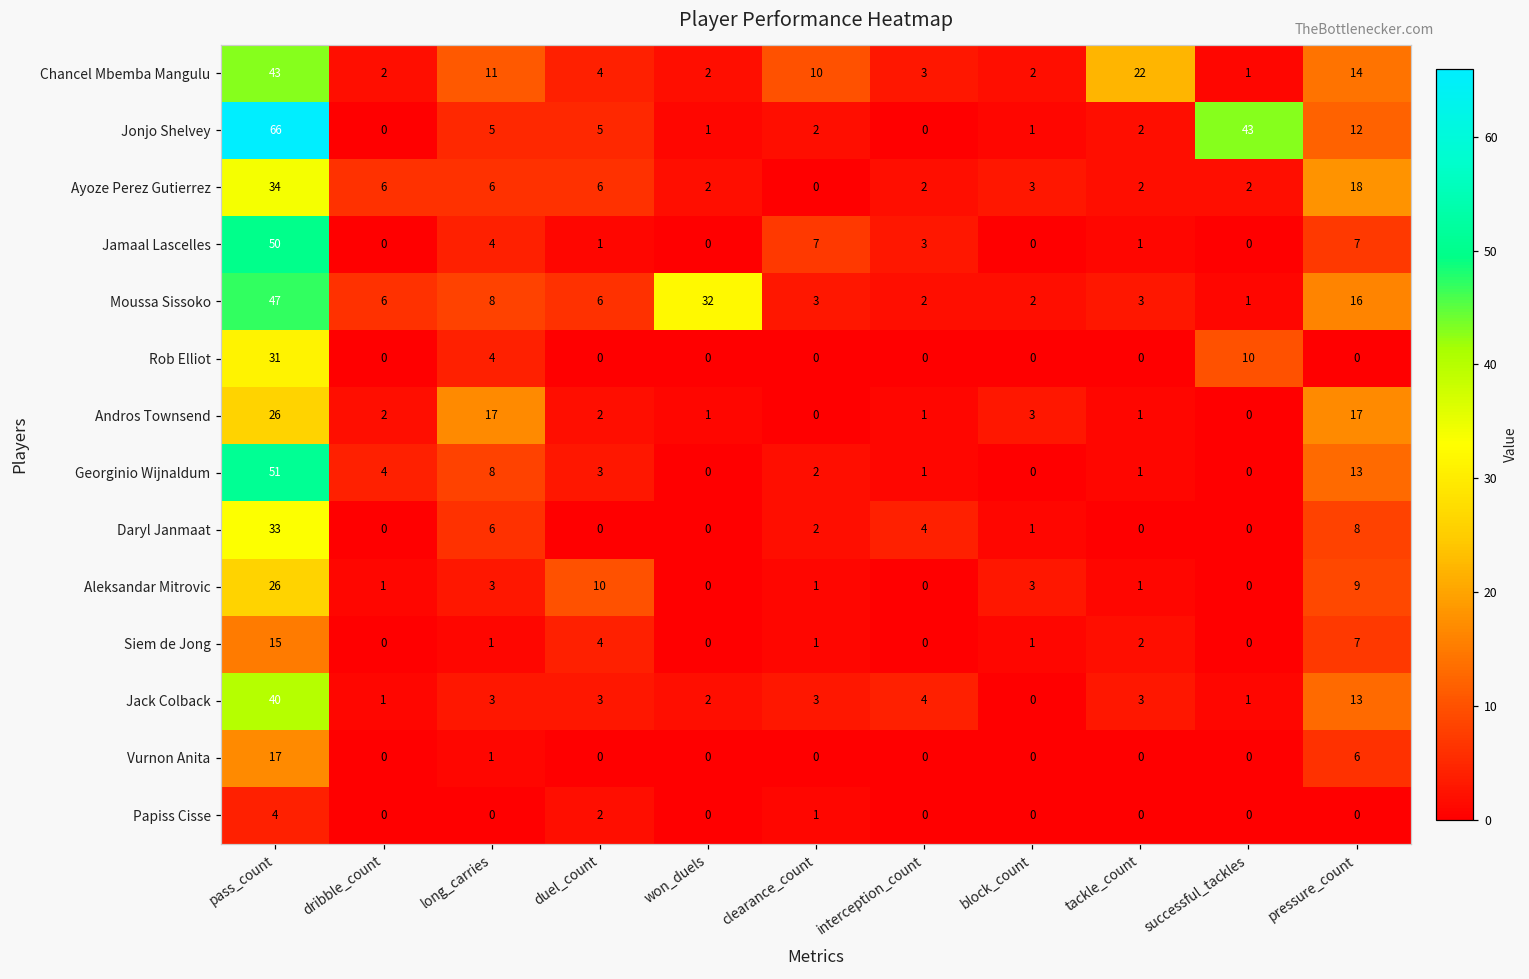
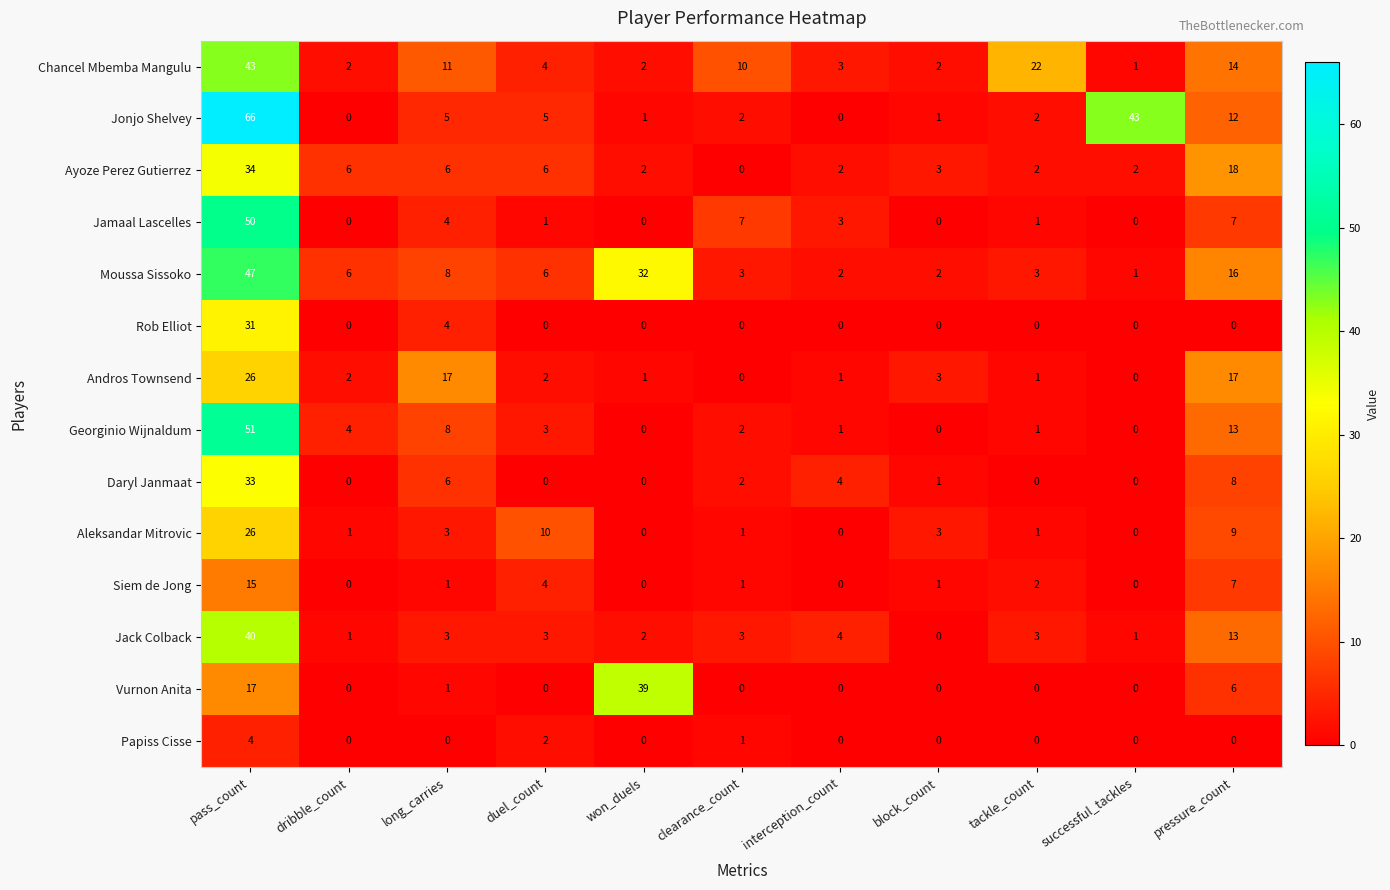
  {
    "Chancel Mbemba Mangulu": {
      "pass_count": 43,
      "dribble_count": 2,
      "long_carries": 11,
      "duel_count": 4,
      "won_duels": 2,
      "clearance_count": 10,
      "interception_count": 3,
      "block_count": 2,
      "tackle_count": 22,
      "successful_tackles": 1,
      "pressure_count": 14
    },
    "Jonjo Shelvey": {
      "pass_count": 66,
      "dribble_count": 0,
      "long_carries": 5,
      "duel_count": 5,
      "won_duels": 1,
      "clearance_count": 2,
      "interception_count": 0,
      "block_count": 1,
      "tackle_count": 2,
      "successful_tackles": 43,
      "pressure_count": 12
    },
    "Ayoze Perez Gutierrez": {
      "pass_count": 34,
      "dribble_count": 6,
      "long_carries": 6,
      "duel_count": 6,
      "won_duels": 2,
      "clearance_count": 0,
      "interception_count": 2,
      "block_count": 3,
      "tackle_count": 2,
      "successful_tackles": 2,
      "pressure_count": 18
    },
    "Jamaal Lascelles": {
      "pass_count": 50,
      "dribble_count": 0,
      "long_carries": 4,
      "duel_count": 1,
      "won_duels": 0,
      "clearance_count": 7,
      "interception_count": 3,
      "block_count": 0,
      "tackle_count": 1,
      "successful_tackles": 0,
      "pressure_count": 7
    },
    "Moussa Sissoko": {
      "pass_count": 47,
      "dribble_count": 6,
      "long_carries": 8,
      "duel_count": 6,
      "won_duels": 32,
      "clearance_count": 3,
      "interception_count": 2,
      "block_count": 2,
      "tackle_count": 3,
      "successful_tackles": 1,
      "pressure_count": 16
    },
    "Rob Elliot": {
      "pass_count": 31,
      "dribble_count": 0,
      "long_carries": 4,
      "duel_count": 0,
      "won_duels": 0,
      "clearance_count": 0,
      "interception_count": 0,
      "block_count": 0,
      "tackle_count": 0,
-     "successful_tackles": 10,
+     "successful_tackles": 0,
      "pressure_count": 0
    },
    "Andros Townsend": {
      "pass_count": 26,
      "dribble_count": 2,
      "long_carries": 17,
      "duel_count": 2,
      "won_duels": 1,
      "clearance_count": 0,
      "interception_count": 1,
      "block_count": 3,
      "tackle_count": 1,
      "successful_tackles": 0,
      "pressure_count": 17
    },
    "Georginio Wijnaldum": {
      "pass_count": 51,
      "dribble_count": 4,
      "long_carries": 8,
      "duel_count": 3,
      "won_duels": 0,
      "clearance_count": 2,
      "interception_count": 1,
      "block_count": 0,
      "tackle_count": 1,
      "successful_tackles": 0,
      "pressure_count": 13
    },
    "Daryl Janmaat": {
      "pass_count": 33,
      "dribble_count": 0,
      "long_carries": 6,
      "duel_count": 0,
      "won_duels": 0,
      "clearance_count": 2,
      "interception_count": 4,
      "block_count": 1,
      "tackle_count": 0,
      "successful_tackles": 0,
      "pressure_count": 8
    },
    "Aleksandar Mitrovic": {
      "pass_count": 26,
      "dribble_count": 1,
      "long_carries": 3,
      "duel_count": 10,
      "won_duels": 0,
      "clearance_count": 1,
      "interception_count": 0,
      "block_count": 3,
      "tackle_count": 1,
      "successful_tackles": 0,
      "pressure_count": 9
    },
    "Siem de Jong": {
      "pass_count": 15,
      "dribble_count": 0,
      "long_carries": 1,
      "duel_count": 4,
      "won_duels": 0,
      "clearance_count": 1,
      "interception_count": 0,
      "block_count": 1,
      "tackle_count": 2,
      "successful_tackles": 0,
      "pressure_count": 7
    },
    "Jack Colback": {
      "pass_count": 40,
      "dribble_count": 1,
      "long_carries": 3,
      "duel_count": 3,
      "won_duels": 2,
      "clearance_count": 3,
      "interception_count": 4,
      "block_count": 0,
      "tackle_count": 3,
      "successful_tackles": 1,
      "pressure_count": 13
    },
    "Vurnon Anita": {
      "pass_count": 17,
      "dribble_count": 0,
      "long_carries": 1,
      "duel_count": 0,
-     "won_duels": 0,
+     "won_duels": 39,
      "clearance_count": 0,
      "interception_count": 0,
      "block_count": 0,
      "tackle_count": 0,
      "successful_tackles": 0,
      "pressure_count": 6
    },
    "Papiss Cisse": {
      "pass_count": 4,
      "dribble_count": 0,
      "long_carries": 0,
      "duel_count": 2,
      "won_duels": 0,
      "clearance_count": 1,
      "interception_count": 0,
      "block_count": 0,
      "tackle_count": 0,
      "successful_tackles": 0,
      "pressure_count": 0
    }
  }
